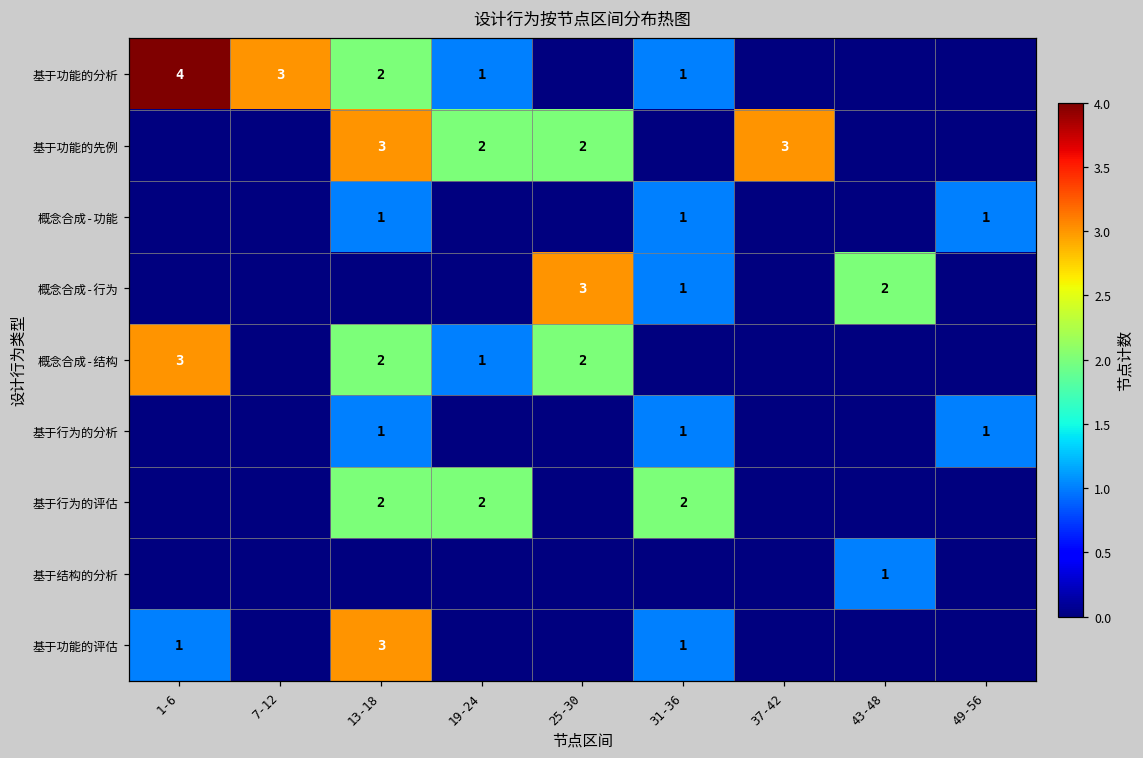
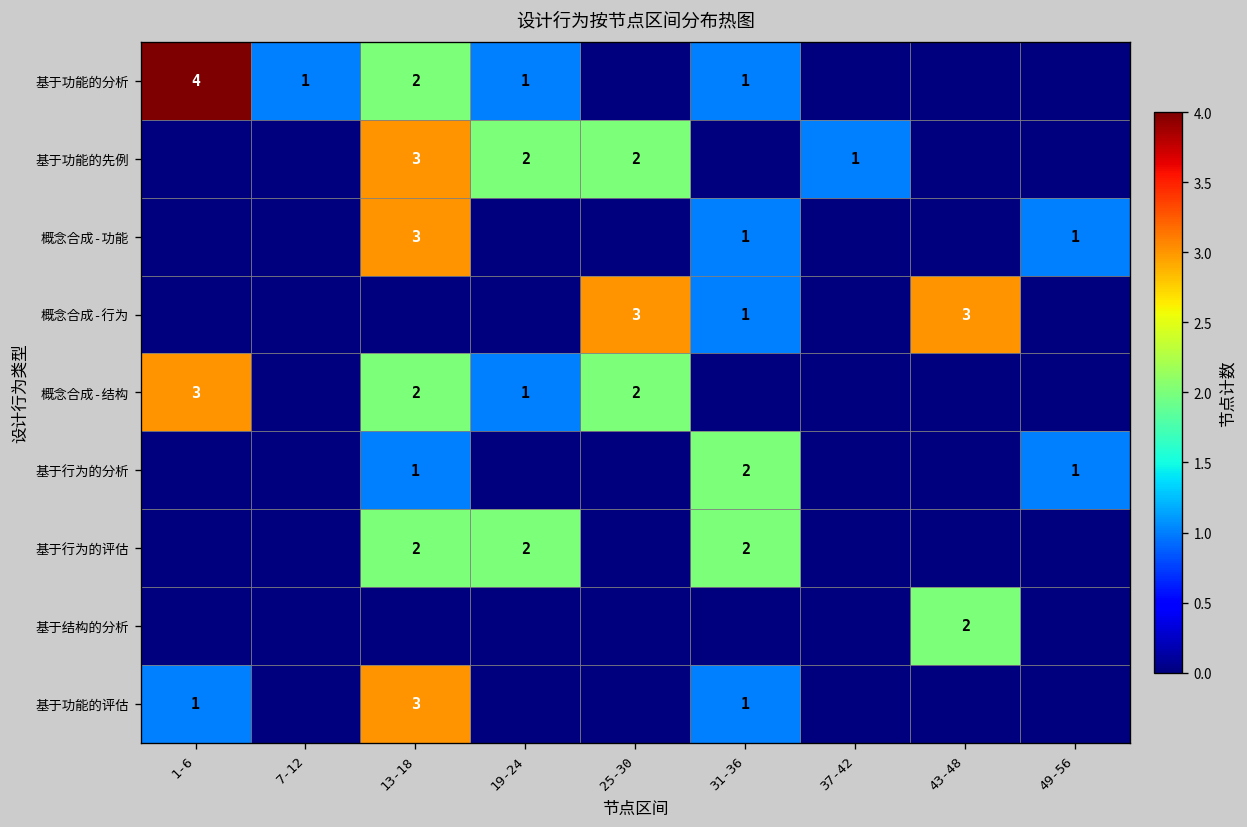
  {
    "基于功能的分析": {
      "1-6": 4,
-     "7-12": 3,
+     "7-12": 1,
      "13-18": 2,
      "19-24": 1,
      "31-36": 1
    },
    "基于功能的先例": {
      "13-18": 3,
      "19-24": 2,
      "25-30": 2,
-     "37-42": 3
+     "37-42": 1
    },
    "概念合成-功能": {
-     "13-18": 1,
+     "13-18": 3,
      "31-36": 1,
      "49-56": 1
    },
    "概念合成-行为": {
      "25-30": 3,
      "31-36": 1,
-     "43-48": 2
+     "43-48": 3
    },
    "概念合成-结构": {
      "1-6": 3,
      "13-18": 2,
      "19-24": 1,
      "25-30": 2
    },
    "基于行为的分析": {
      "13-18": 1,
-     "31-36": 1,
+     "31-36": 2,
      "49-56": 1
    },
    "基于行为的评估": {
      "13-18": 2,
      "19-24": 2,
      "31-36": 2
    },
    "基于结构的分析": {
-     "43-48": 1
+     "43-48": 2
    },
    "基于功能的评估": {
      "1-6": 1,
      "13-18": 3,
      "31-36": 1
    }
  }
